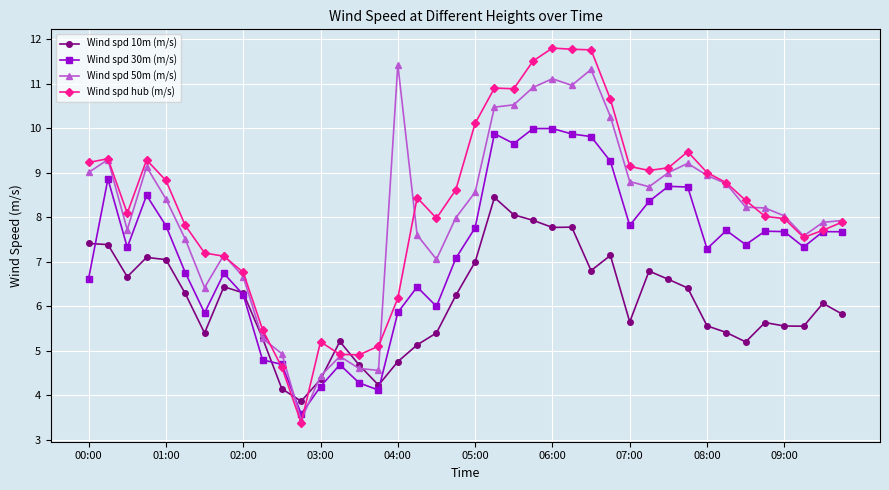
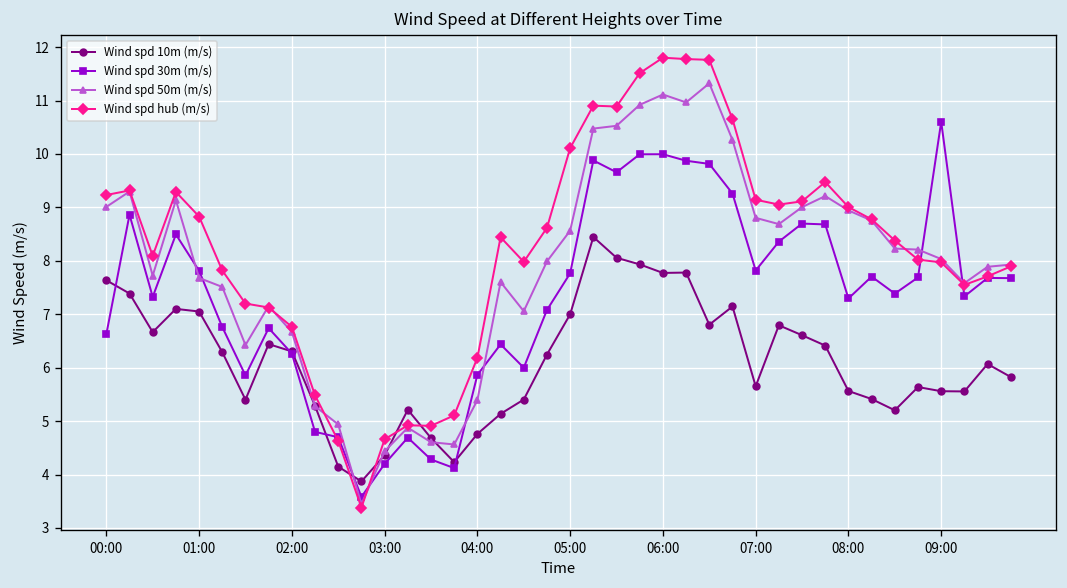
  {
    "Wind spd 10m (m/s)": {
-     "00:00": 7.4,
+     "00:00": 7.6,
      "01:00": 7.1,
      "03:00": 4.4,
      "04:00": 4.8,
      "05:00": 7.0,
      "06:00": 7.8,
      "07:00": 5.7,
      "08:00": 5.6,
      "09:00": 5.6
    },
    "Wind spd 30m (m/s)": {
      "00:00": 6.6,
      "01:00": 7.8,
      "03:00": 4.2,
      "04:00": 5.9,
      "05:00": 7.8,
      "06:00": 10.0,
      "07:00": 7.8,
      "08:00": 7.3,
-     "09:00": 7.7
+     "09:00": 10.6
    },
    "Wind spd 50m (m/s)": {
      "00:00": 9.0,
-     "01:00": 8.4,
+     "01:00": 7.7,
      "02:00": 6.7,
      "03:00": 4.4,
-     "04:00": 11.4,
+     "04:00": 5.4,
      "05:00": 8.6,
      "06:00": 11.1,
      "07:00": 8.8,
      "08:00": 8.9,
      "09:00": 8.0
    },
    "Wind spd hub (m/s)": {
      "00:00": 9.2,
      "01:00": 8.8,
      "02:00": 6.8,
-     "03:00": 5.2,
+     "03:00": 4.7,
      "04:00": 6.2,
      "05:00": 10.1,
      "06:00": 11.8,
      "07:00": 9.1,
      "08:00": 9.0,
      "09:00": 8.0
    }
  }
